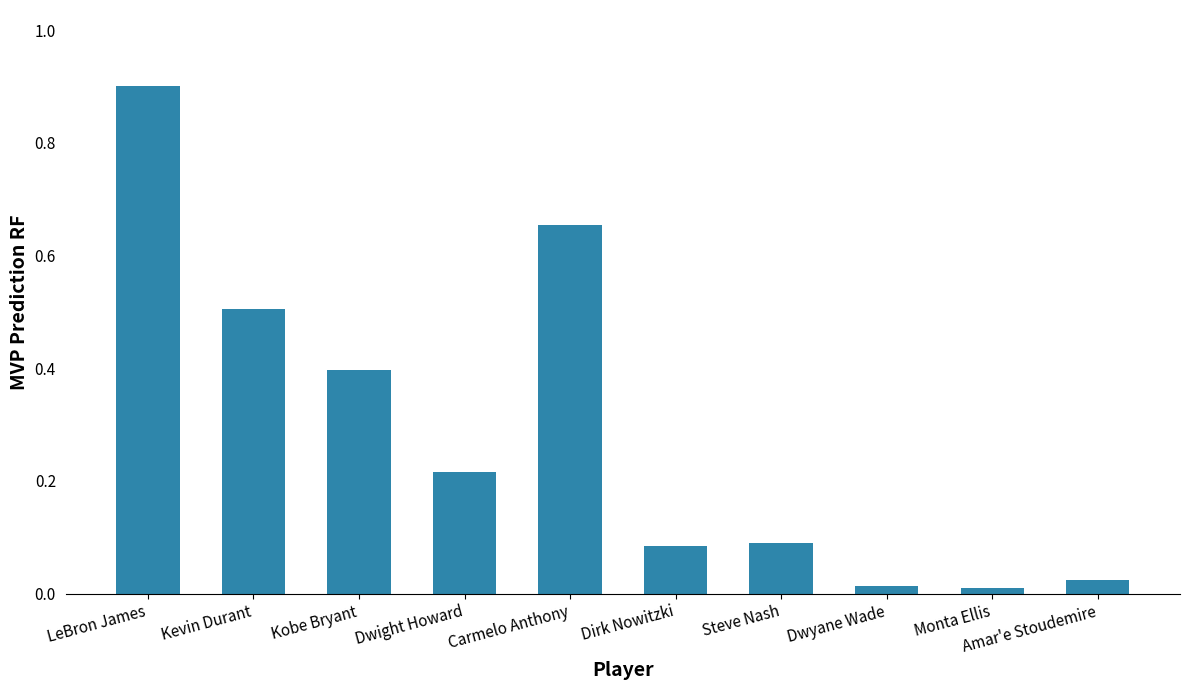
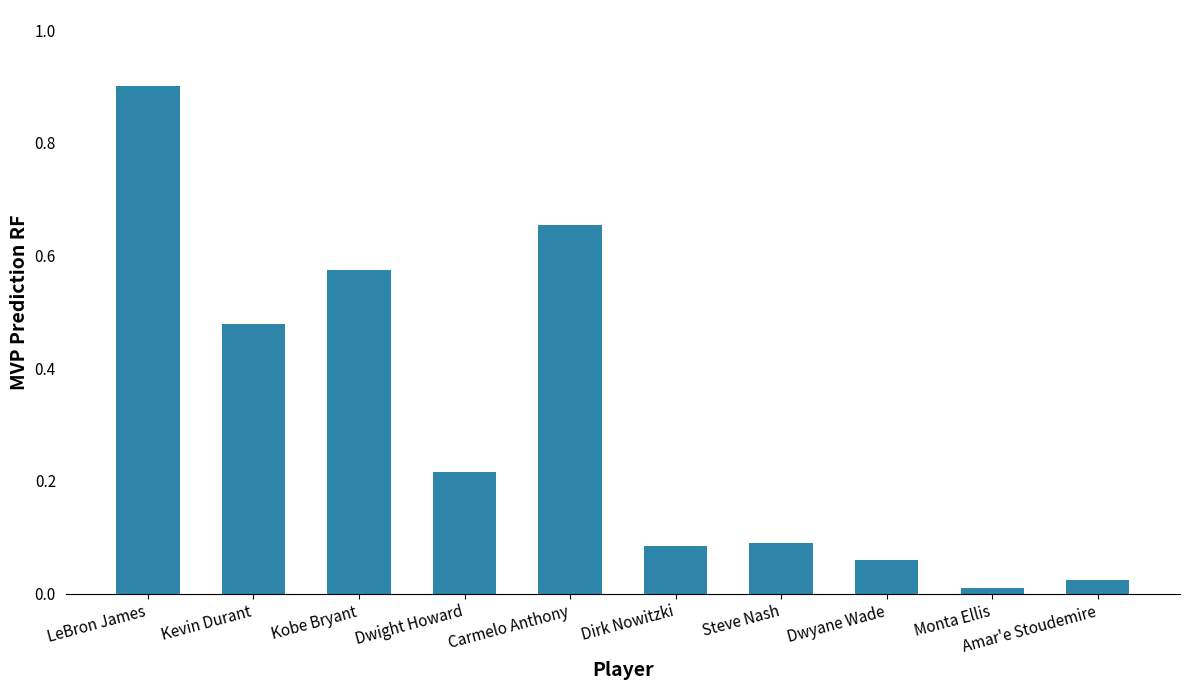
  {
    "LeBron James": 0.90,
-   "Kevin Durant": 0.51,
-   "Kobe Bryant": 0.40,
+   "Kevin Durant": 0.48,
+   "Kobe Bryant": 0.57,
    "Dwight Howard": 0.22,
    "Carmelo Anthony": 0.66,
    "Dirk Nowitzki": 0.09,
    "Steve Nash": 0.09,
-   "Dwyane Wade": 0.01,
+   "Dwyane Wade": 0.06,
    "Monta Ellis": 0.01,
    "Amar'e Stoudemire": 0.02
  }
